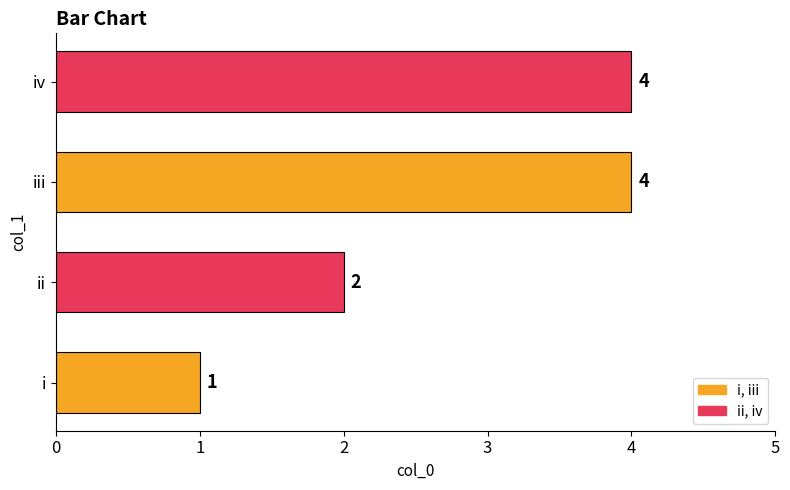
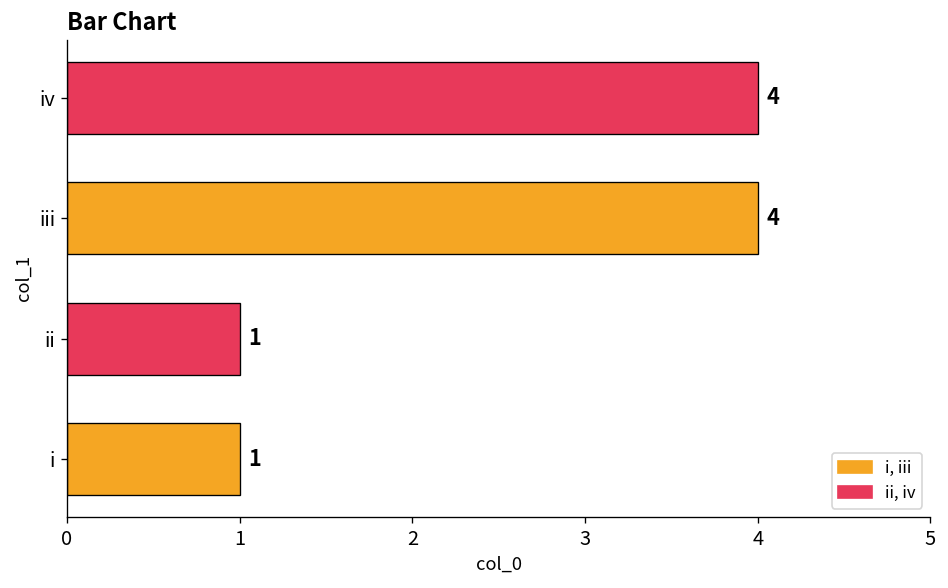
  {
    "iv": 4,
    "iii": 4,
-   "ii": 2,
+   "ii": 1,
    "i": 1
  }
